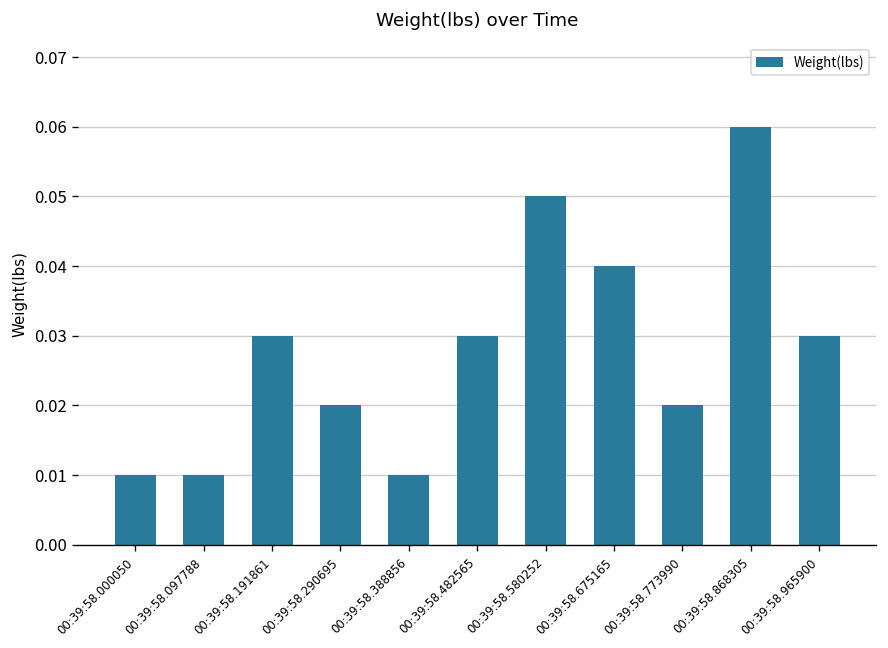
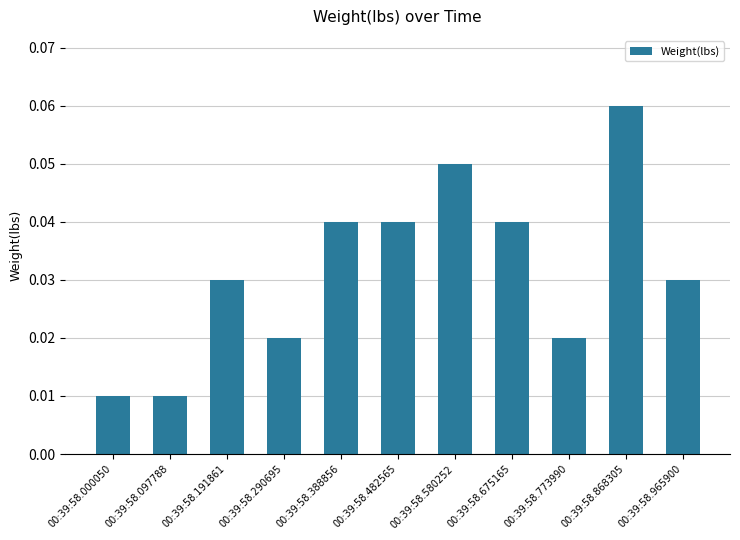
  {
    "00:39:58.000050": 0.01,
    "00:39:58.097788": 0.01,
    "00:39:58.191861": 0.03,
    "00:39:58.290695": 0.02,
-   "00:39:58.388856": 0.01,
-   "00:39:58.482565": 0.03,
+   "00:39:58.388856": 0.04,
+   "00:39:58.482565": 0.04,
    "00:39:58.580252": 0.05,
    "00:39:58.675165": 0.04,
    "00:39:58.773990": 0.02,
    "00:39:58.868305": 0.06,
    "00:39:58.965900": 0.03
  }
